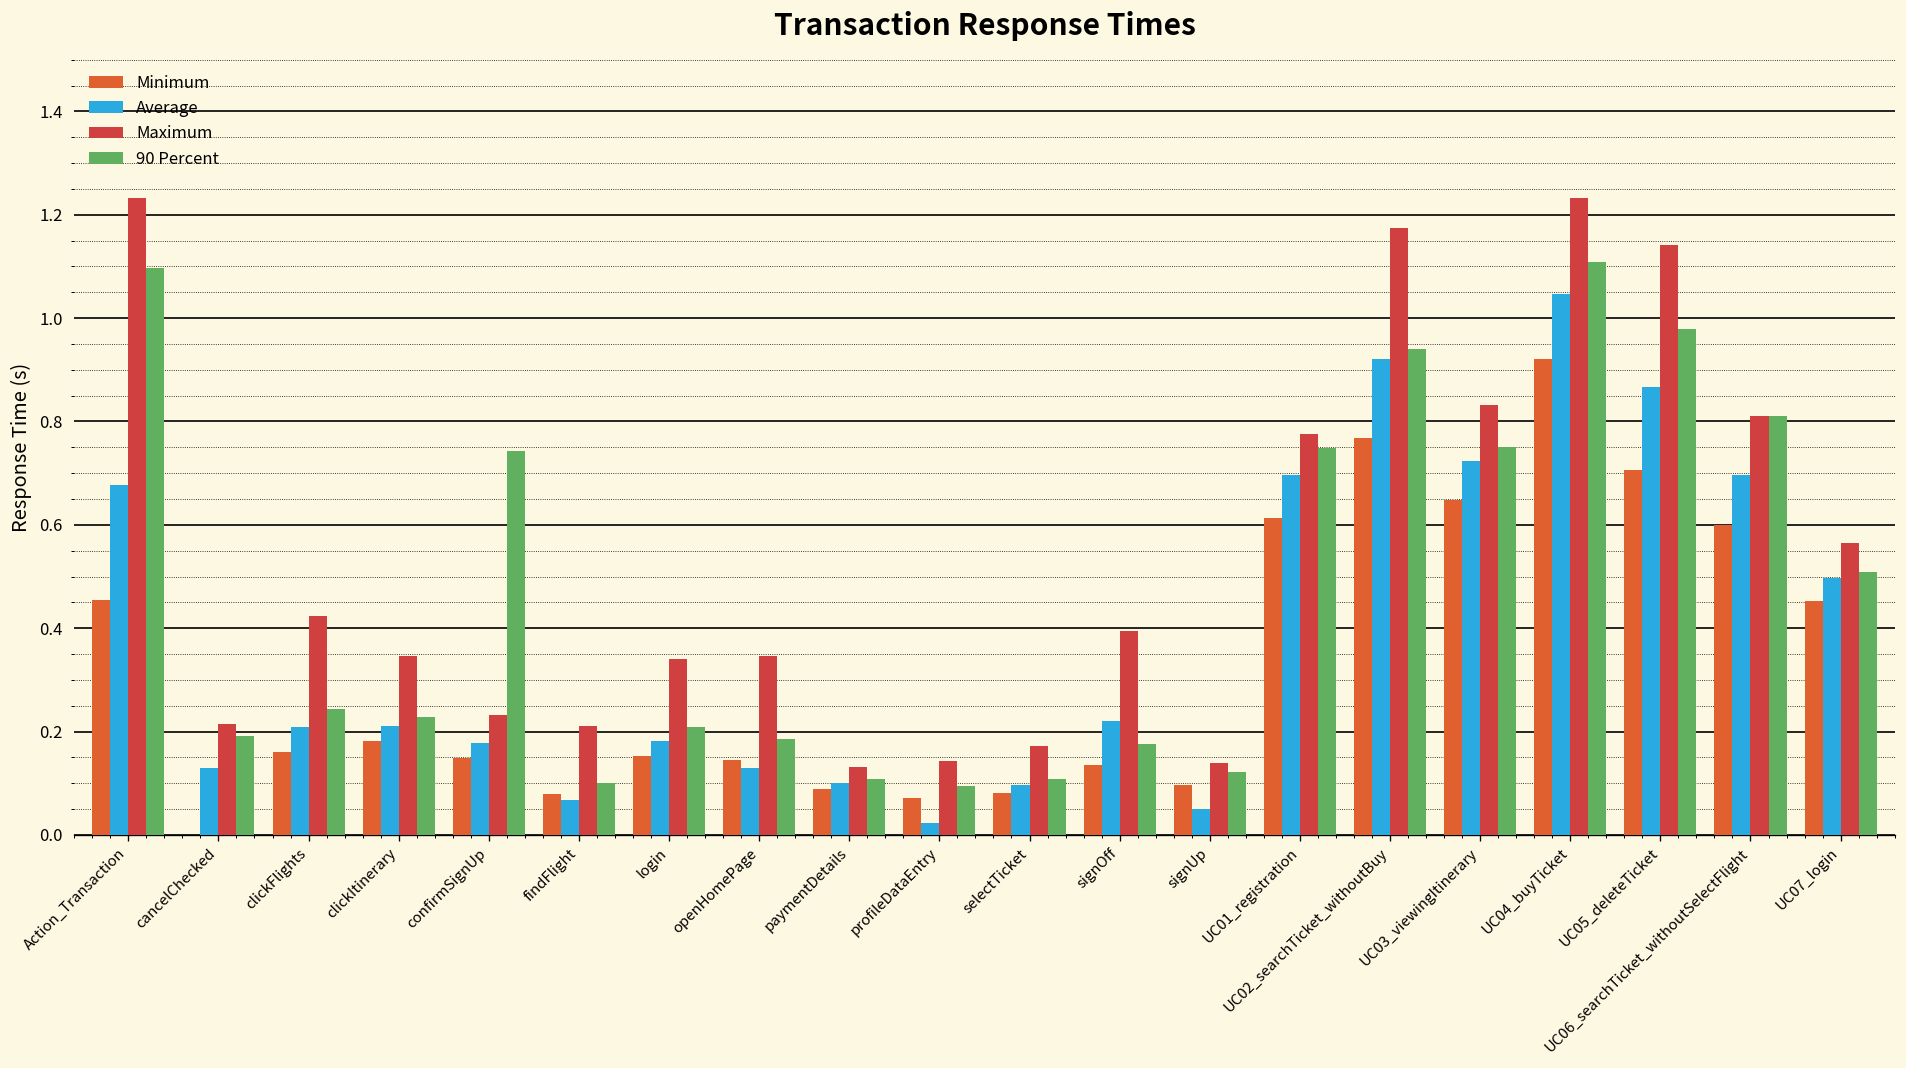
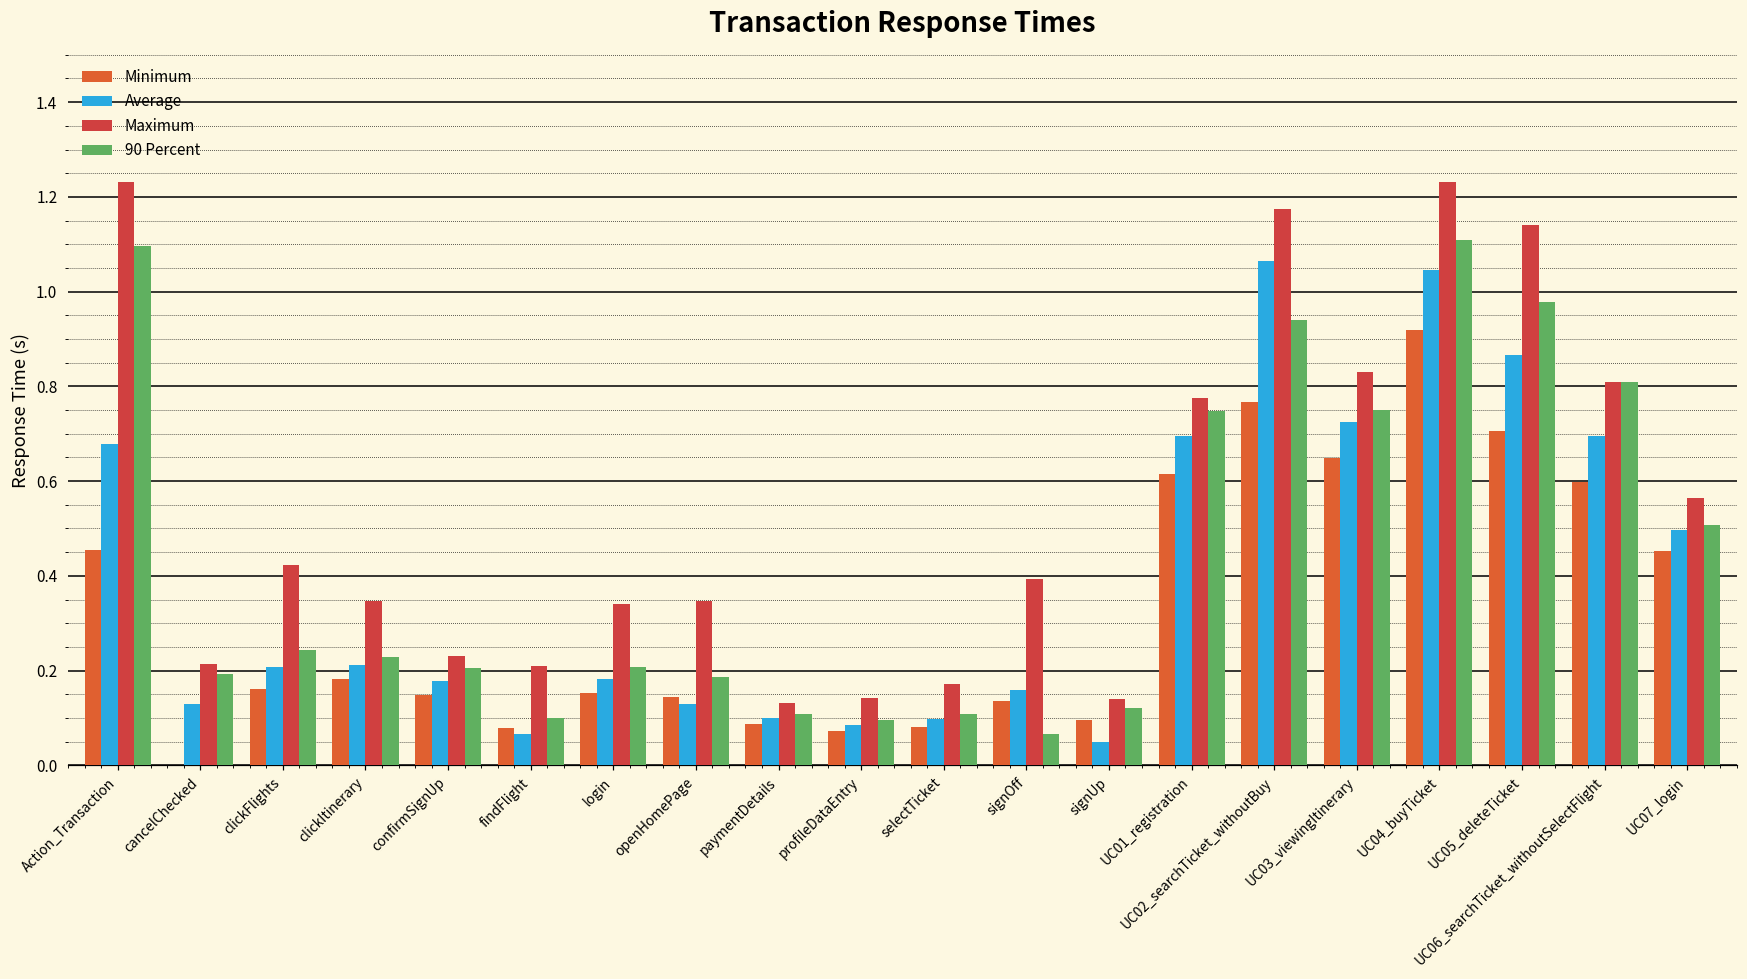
  {
    "Average": {
      "Action_Transaction": 0.68,
      "cancelChecked": 0.13,
      "clickFlights": 0.21,
      "clickItinerary": 0.21,
      "confirmSignUp": 0.18,
      "findFlight": 0.07,
      "login": 0.18,
      "openHomePage": 0.13,
      "paymentDetails": 0.10,
-     "profileDataEntry": 0.02,
+     "profileDataEntry": 0.09,
      "selectTicket": 0.10,
-     "signOff": 0.22,
+     "signOff": 0.16,
      "signUp": 0.05,
      "UC01_registration": 0.70,
-     "UC02_searchTicket_withoutBuy": 0.92,
+     "UC02_searchTicket_withoutBuy": 1.06,
      "UC03_viewingItinerary": 0.72,
      "UC04_buyTicket": 1.05,
      "UC05_deleteTicket": 0.87,
      "UC06_searchTicket_withoutSelectFlight": 0.70,
      "UC07_login": 0.50
    },
    "90 Percent": {
      "Action_Transaction": 1.10,
      "cancelChecked": 0.19,
      "clickFlights": 0.24,
      "clickItinerary": 0.23,
-     "confirmSignUp": 0.74,
+     "confirmSignUp": 0.21,
      "findFlight": 0.10,
      "login": 0.21,
      "openHomePage": 0.19,
      "paymentDetails": 0.11,
      "profileDataEntry": 0.10,
      "selectTicket": 0.11,
-     "signOff": 0.18,
+     "signOff": 0.07,
      "signUp": 0.12,
      "UC01_registration": 0.75,
      "UC02_searchTicket_withoutBuy": 0.94,
      "UC03_viewingItinerary": 0.75,
      "UC04_buyTicket": 1.11,
      "UC05_deleteTicket": 0.98,
      "UC06_searchTicket_withoutSelectFlight": 0.81,
      "UC07_login": 0.51
    }
  }
